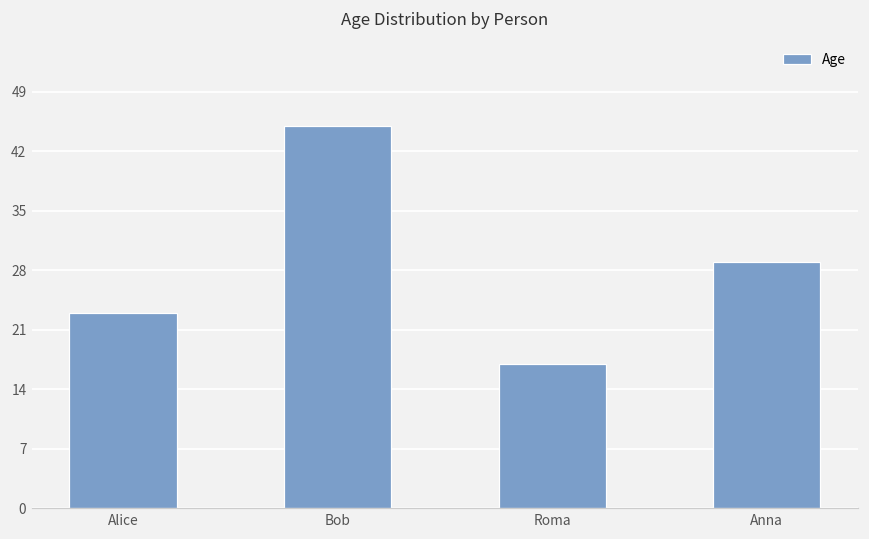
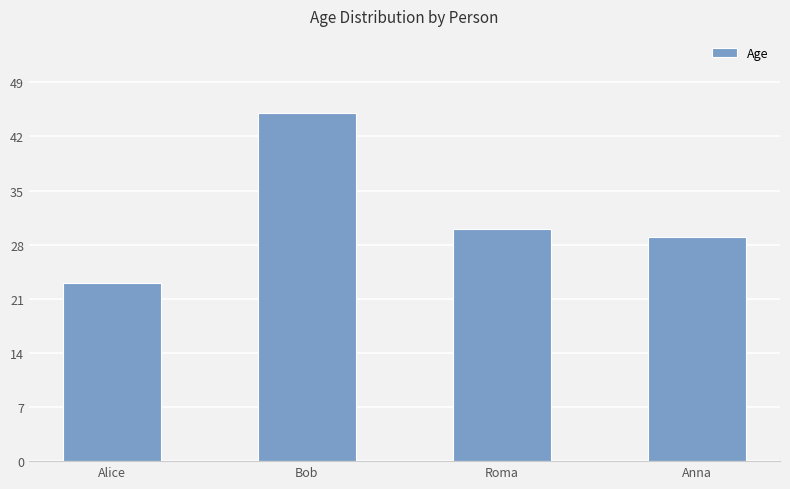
  {
    "Alice": 23,
    "Bob": 45,
-   "Roma": 17,
+   "Roma": 30,
    "Anna": 29
  }
